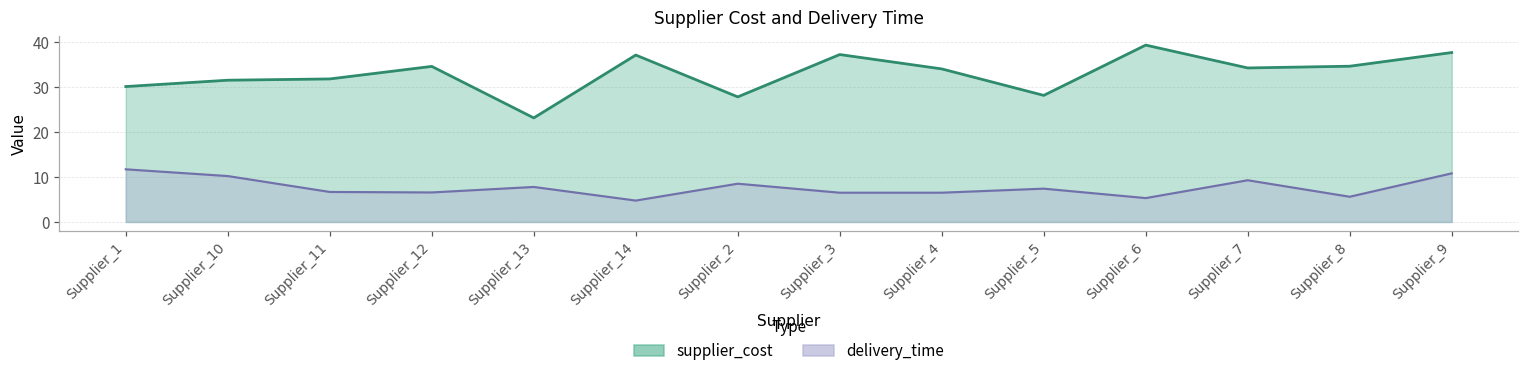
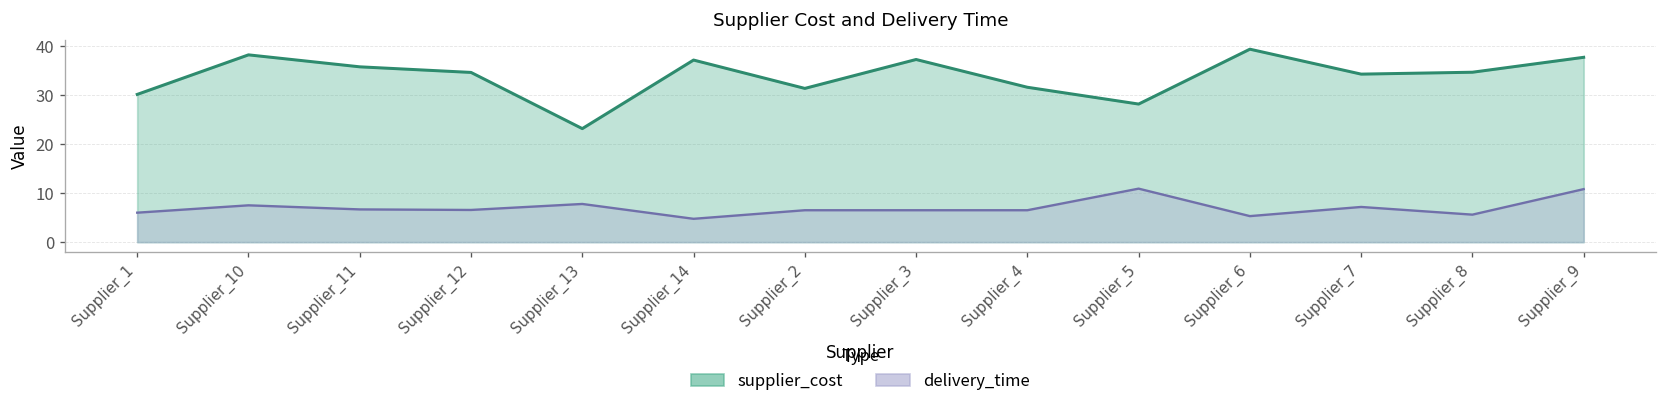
  {
    "supplier_cost": {
      "Supplier_1": 30,
-     "Supplier_10": 32,
-     "Supplier_11": 32,
+     "Supplier_10": 38,
+     "Supplier_11": 36,
      "Supplier_12": 35,
      "Supplier_13": 23,
      "Supplier_14": 37,
-     "Supplier_2": 28,
+     "Supplier_2": 31,
      "Supplier_3": 37,
-     "Supplier_4": 34,
+     "Supplier_4": 32,
      "Supplier_5": 28,
      "Supplier_6": 39,
      "Supplier_7": 34,
      "Supplier_8": 35,
      "Supplier_9": 38
    },
    "delivery_time": {
-     "Supplier_1": 12,
-     "Supplier_10": 10,
+     "Supplier_1": 6,
+     "Supplier_10": 8,
      "Supplier_11": 7,
      "Supplier_12": 7,
      "Supplier_13": 8,
      "Supplier_14": 5,
-     "Supplier_2": 9,
+     "Supplier_2": 7,
      "Supplier_3": 7,
      "Supplier_4": 7,
-     "Supplier_5": 7,
+     "Supplier_5": 11,
      "Supplier_6": 5,
-     "Supplier_7": 9,
+     "Supplier_7": 7,
      "Supplier_8": 6,
      "Supplier_9": 11
    }
  }
